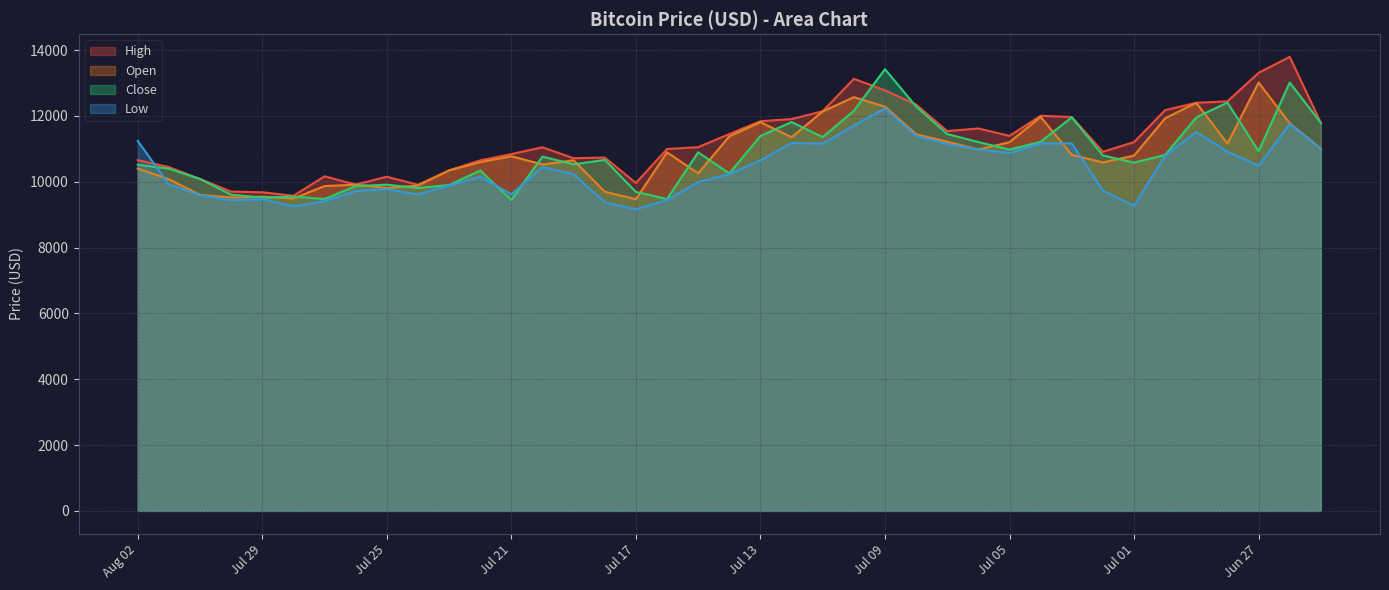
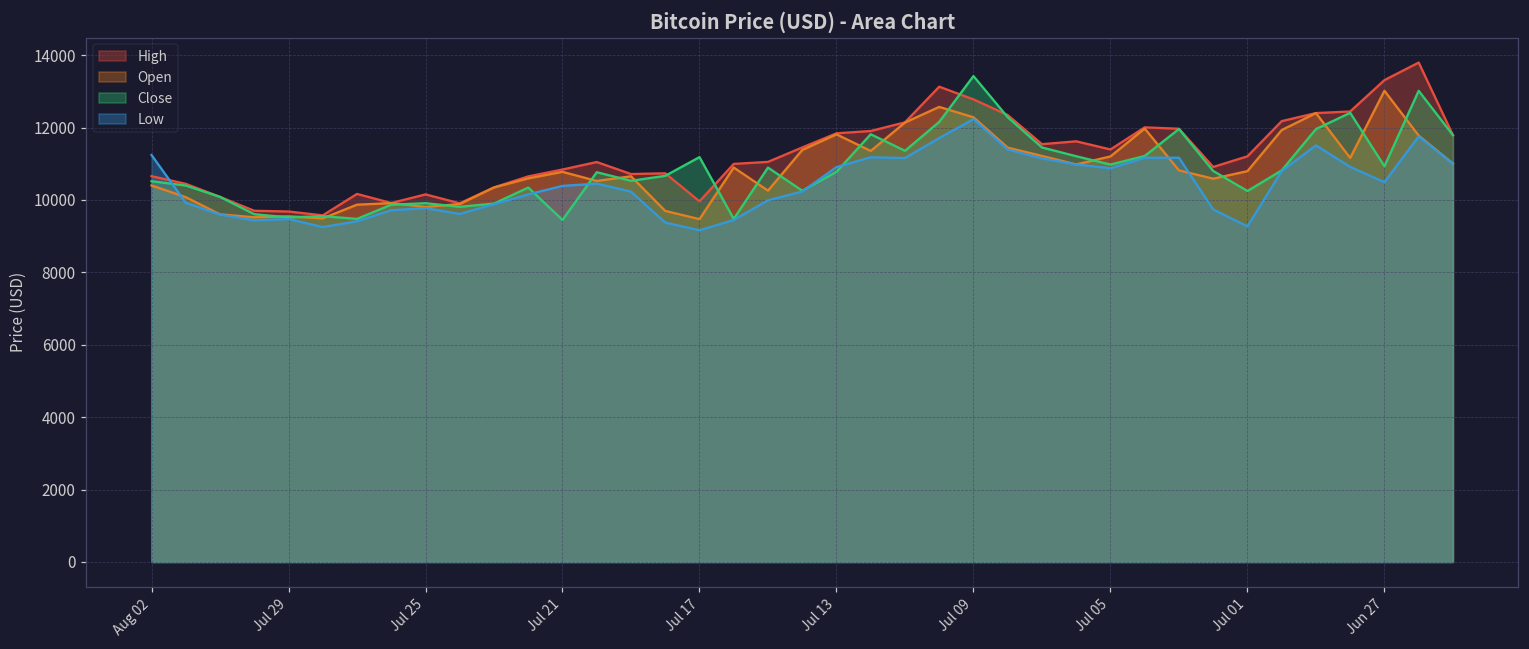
  {
    "Close": {
      "Aug 02": 10500,
      "Jul 25": 9900,
      "Jul 21": 9400,
-     "Jul 17": 9700,
-     "Jul 13": 11400,
+     "Jul 17": 11200,
+     "Jul 13": 10800,
      "Jul 09": 13400,
      "Jul 05": 11000,
-     "Jul 01": 10600,
+     "Jul 01": 10200,
      "Jun 27": 10900
    },
    "Low": {
      "Aug 02": 11200,
-     "Jul 21": 9600,
+     "Jul 21": 10400,
      "Jul 17": 9200,
-     "Jul 13": 10700,
+     "Jul 13": 10900,
      "Jul 05": 10900,
      "Jul 01": 9300,
      "Jun 27": 10500
    }
  }
